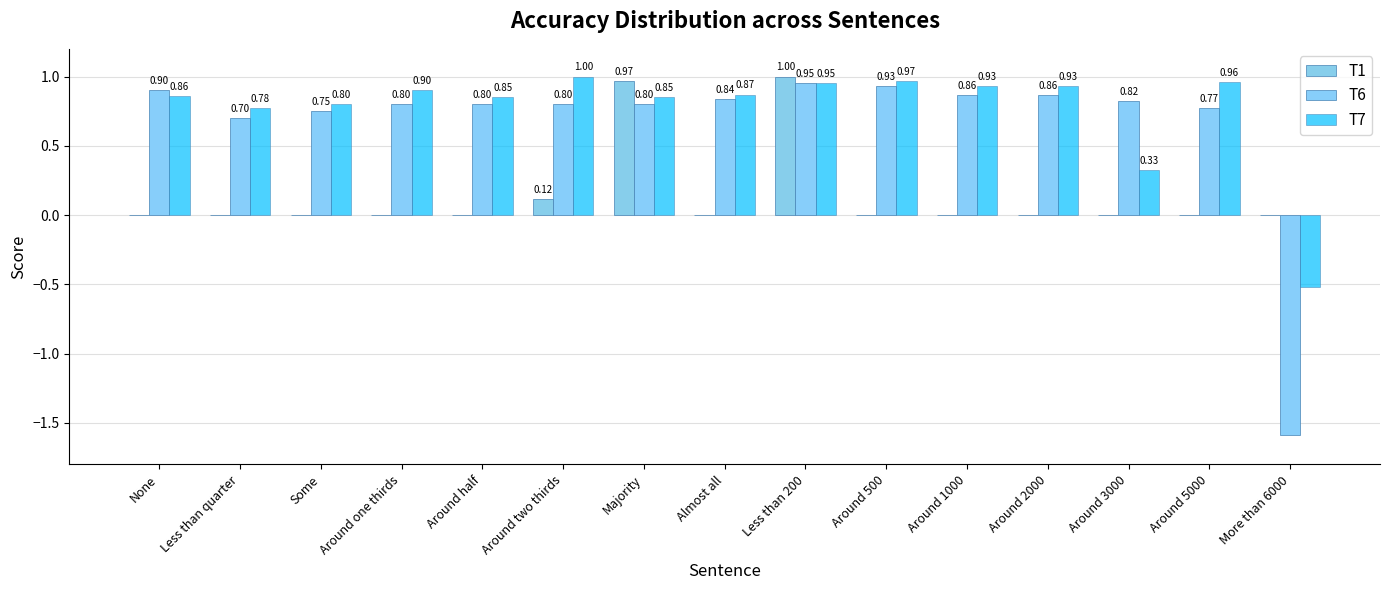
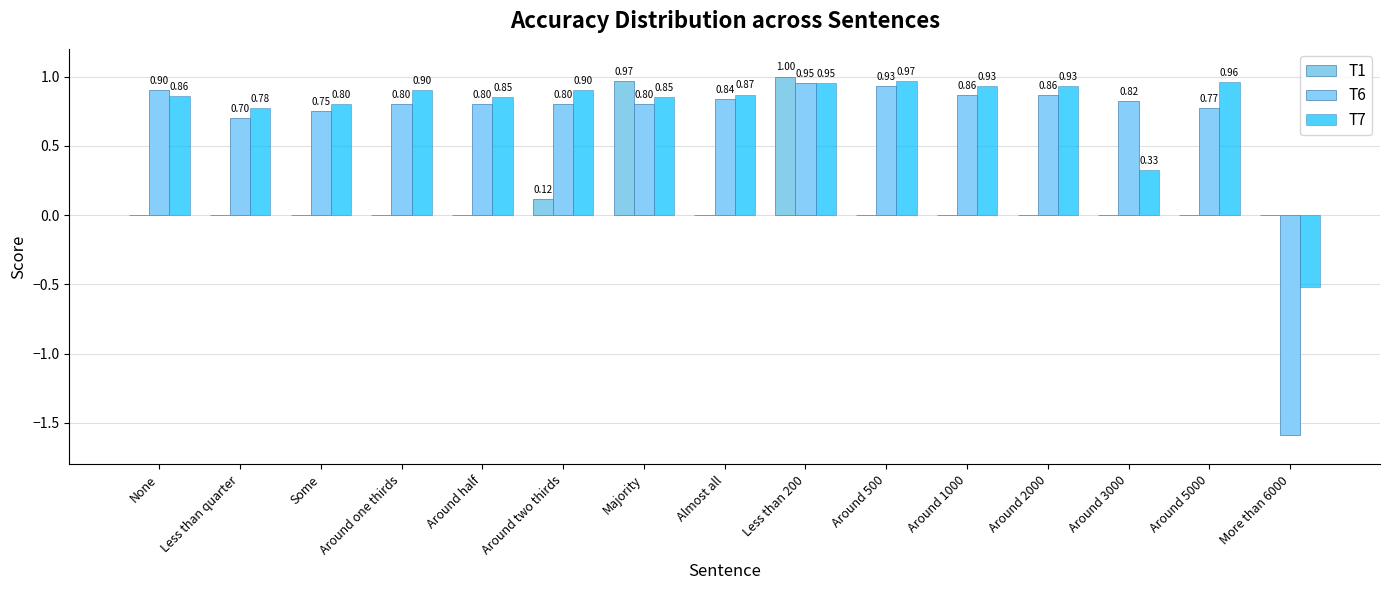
  {
    "T7": {
      "None": 0.86,
      "Less than quarter": 0.78,
      "Some": 0.80,
      "Around one thirds": 0.90,
      "Around half": 0.85,
-     "Around two thirds": 1.00,
+     "Around two thirds": 0.90,
      "Majority": 0.85,
      "Almost all": 0.87,
      "Less than 200": 0.95,
      "Around 500": 0.97,
      "Around 1000": 0.93,
      "Around 2000": 0.93,
      "Around 3000": 0.33,
      "Around 5000": 0.96
    }
  }
